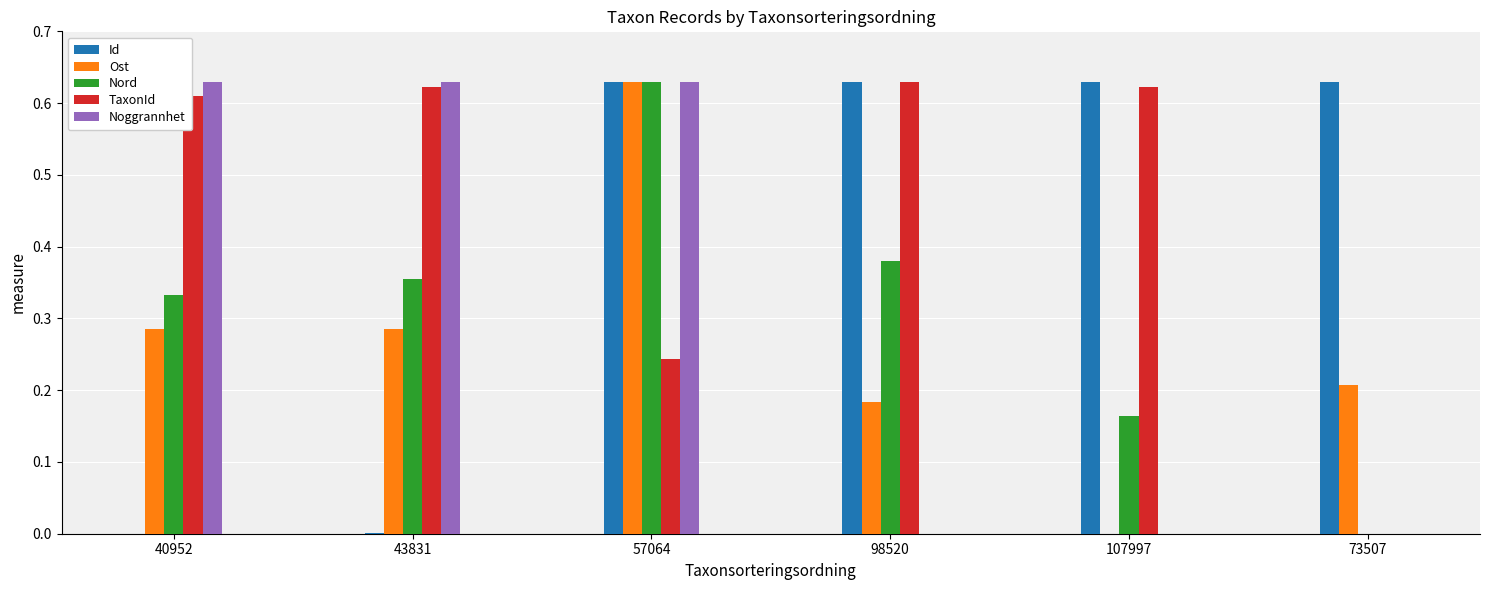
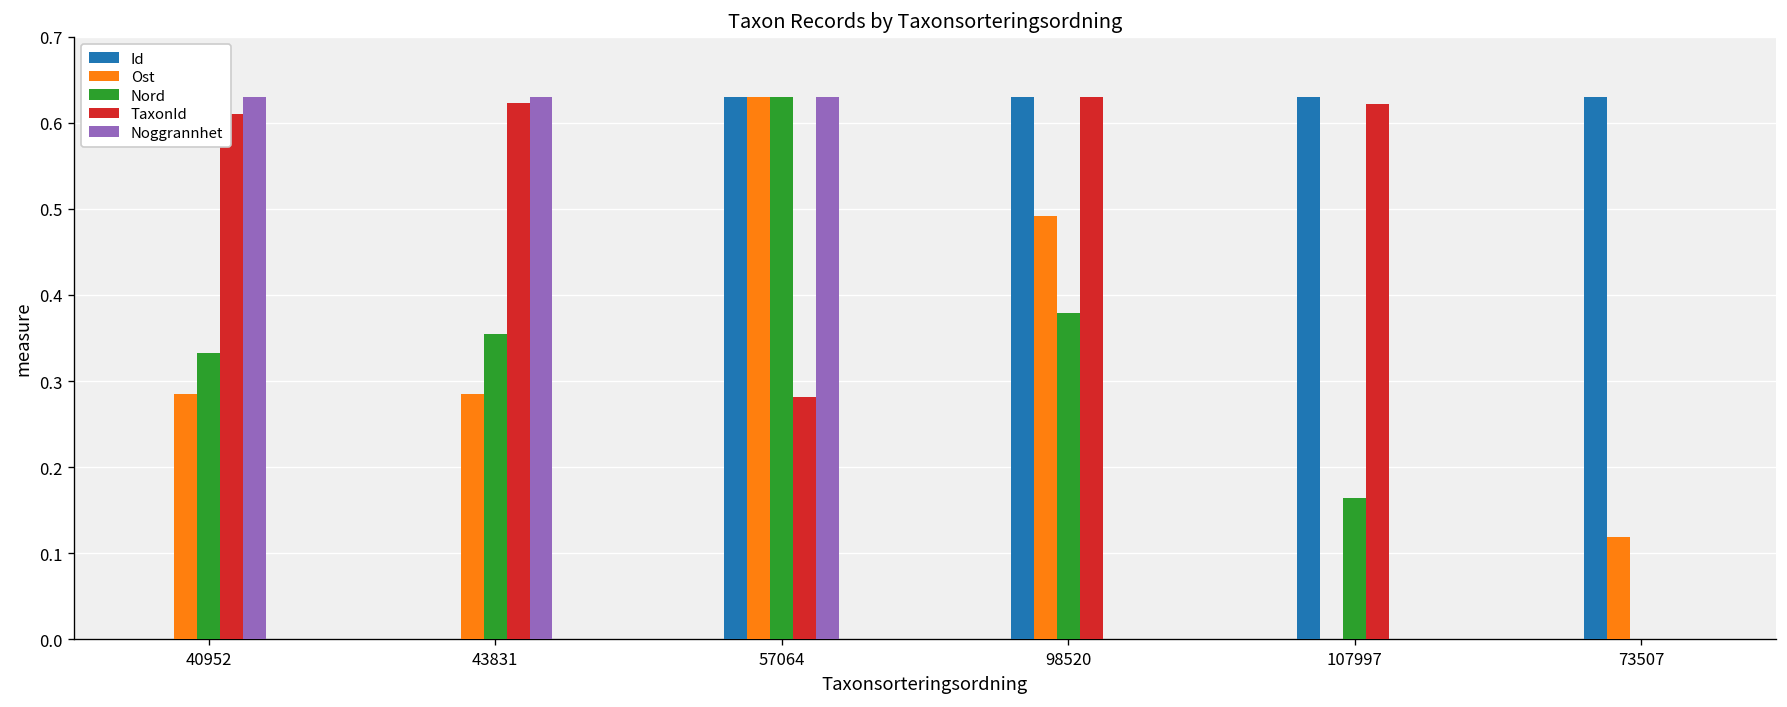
  {
    "Id": {
      "40952": 0.00,
      "57064": 0.63,
      "98520": 0.63,
      "107997": 0.63,
      "73507": 0.63
    },
    "Ost": {
      "40952": 0.28,
      "43831": 0.28,
      "57064": 0.63,
-     "98520": 0.18,
+     "98520": 0.49,
      "107997": 0.00,
-     "73507": 0.21
+     "73507": 0.12
    },
    "Nord": {
      "40952": 0.33,
      "43831": 0.35,
      "57064": 0.63,
      "98520": 0.38,
      "107997": 0.16,
      "73507": 0.00
    },
    "TaxonId": {
      "40952": 0.61,
      "43831": 0.62,
-     "57064": 0.24,
+     "57064": 0.28,
      "98520": 0.63,
      "107997": 0.62,
      "73507": 0.00
    },
    "Noggrannhet": {
      "40952": 0.63,
      "43831": 0.63,
      "57064": 0.63,
      "98520": 0.00,
      "107997": 0.00,
      "73507": 0.00
    }
  }
